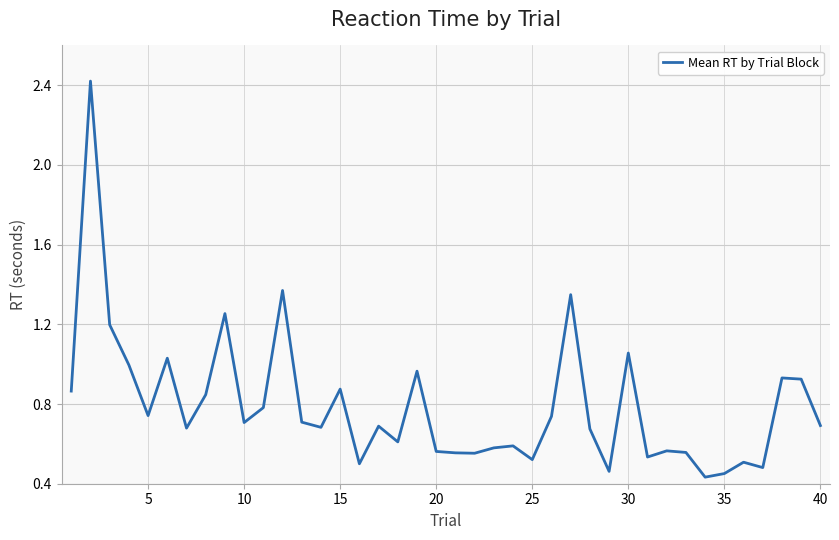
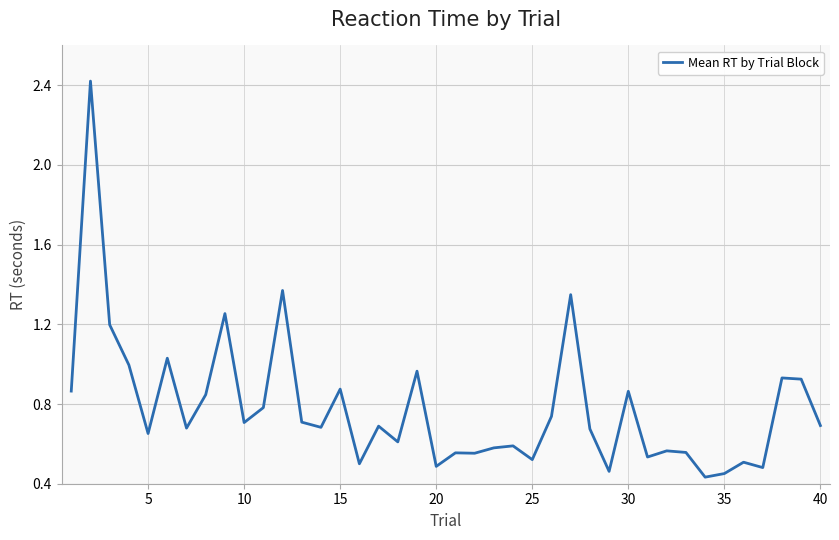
  {
-   "5": 0.74,
+   "5": 0.65,
    "10": 0.71,
    "15": 0.88,
-   "20": 0.56,
+   "20": 0.49,
    "25": 0.52,
-   "30": 1.06,
+   "30": 0.86,
    "35": 0.45,
    "40": 0.69
  }
